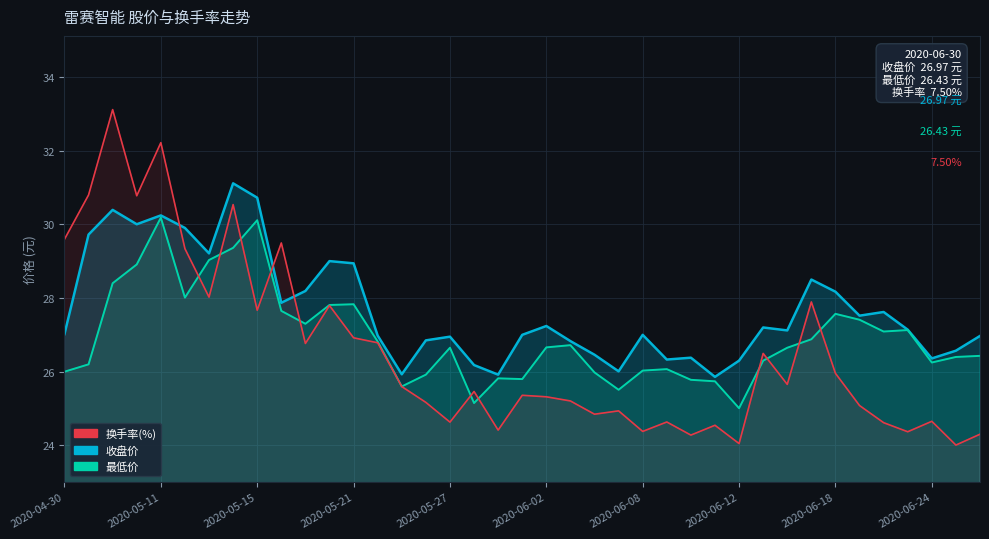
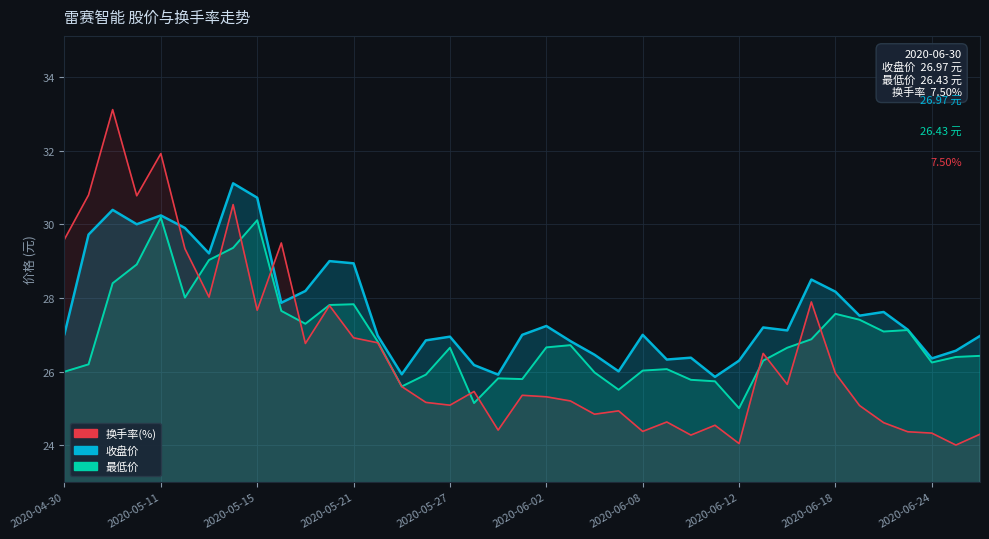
  {
    "换手率(%)": {
      "2020-04-30": 29.6,
-     "2020-05-11": 32.2,
+     "2020-05-11": 31.9,
      "2020-05-15": 27.7,
      "2020-05-21": 26.9,
-     "2020-05-27": 24.6,
+     "2020-05-27": 25.1,
      "2020-06-02": 25.3,
      "2020-06-08": 24.4,
      "2020-06-12": 24.1,
      "2020-06-18": 26.0,
-     "2020-06-24": 24.7
+     "2020-06-24": 24.3
    }
  }
